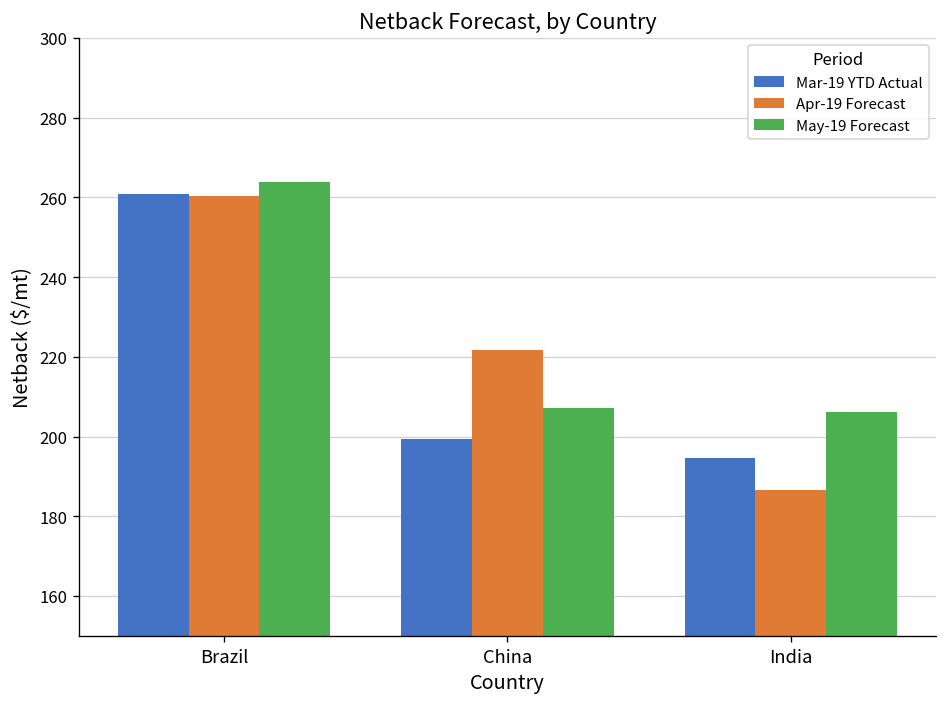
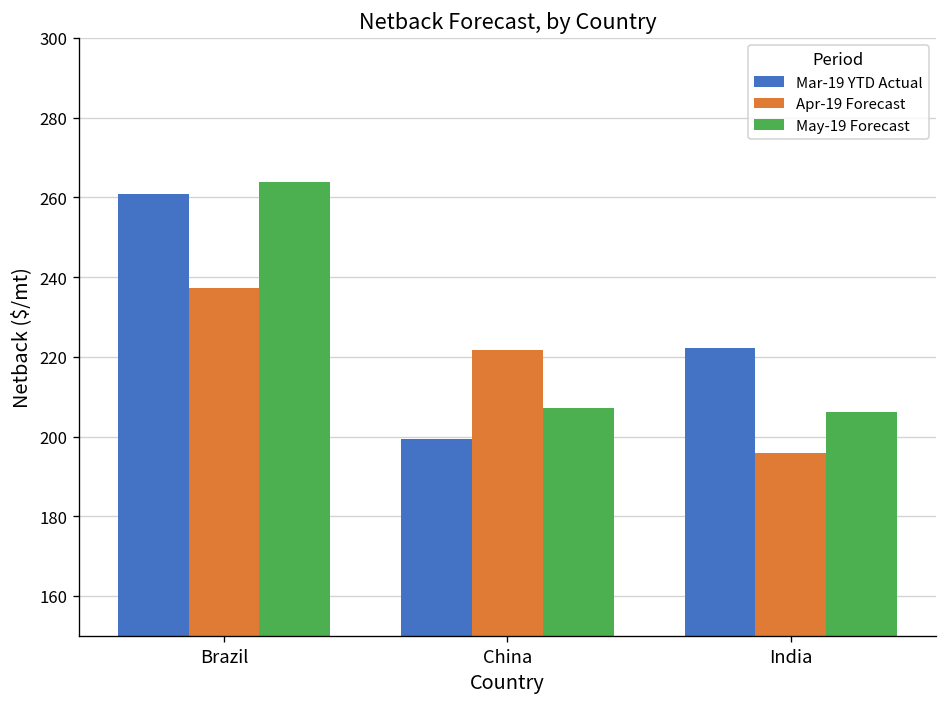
  {
    "Mar-19 YTD Actual": {
      "Brazil": 261,
      "China": 199,
-     "India": 195
+     "India": 222
    },
    "Apr-19 Forecast": {
-     "Brazil": 260,
+     "Brazil": 237,
      "China": 222,
-     "India": 187
+     "India": 196
    },
    "May-19 Forecast": {
      "Brazil": 264,
      "China": 207,
      "India": 206
    }
  }
